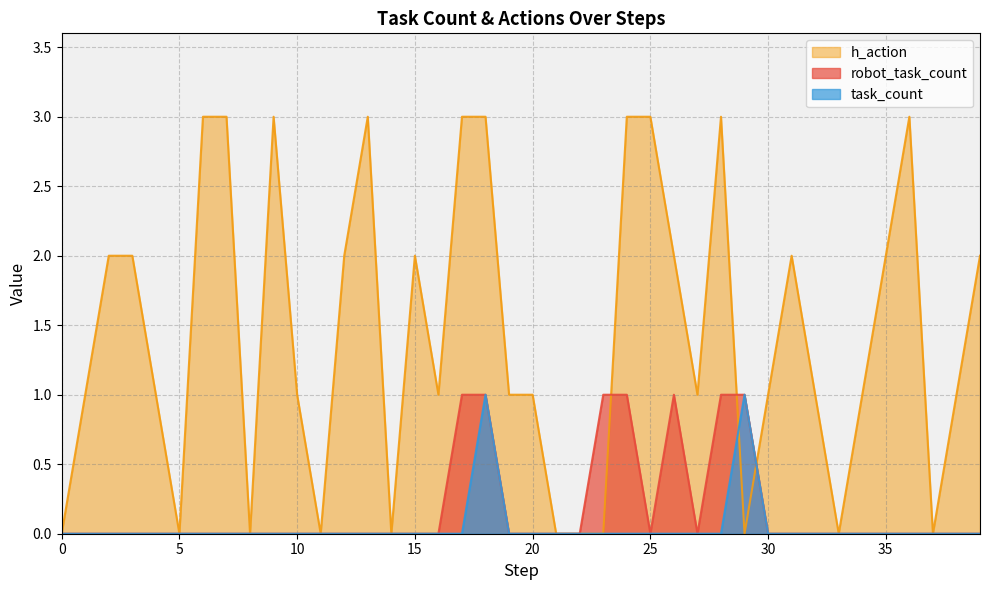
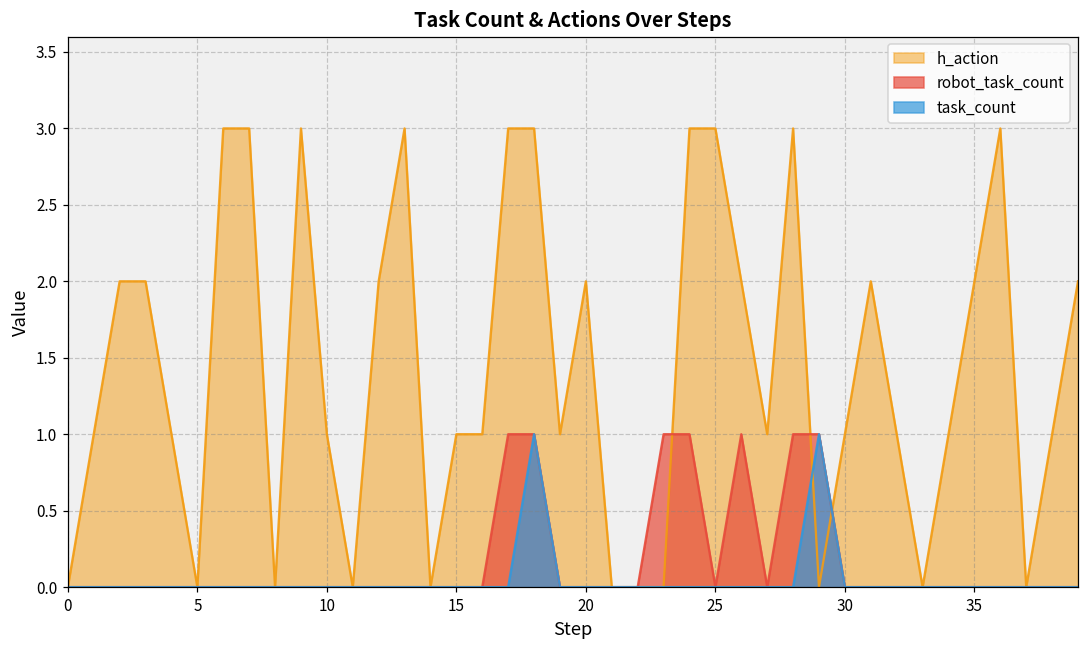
  {
    "h_action": {
      "10": 1,
-     "15": 2,
-     "20": 1,
+     "15": 1,
+     "20": 2,
      "25": 3,
      "30": 1,
      "35": 2
    }
  }
